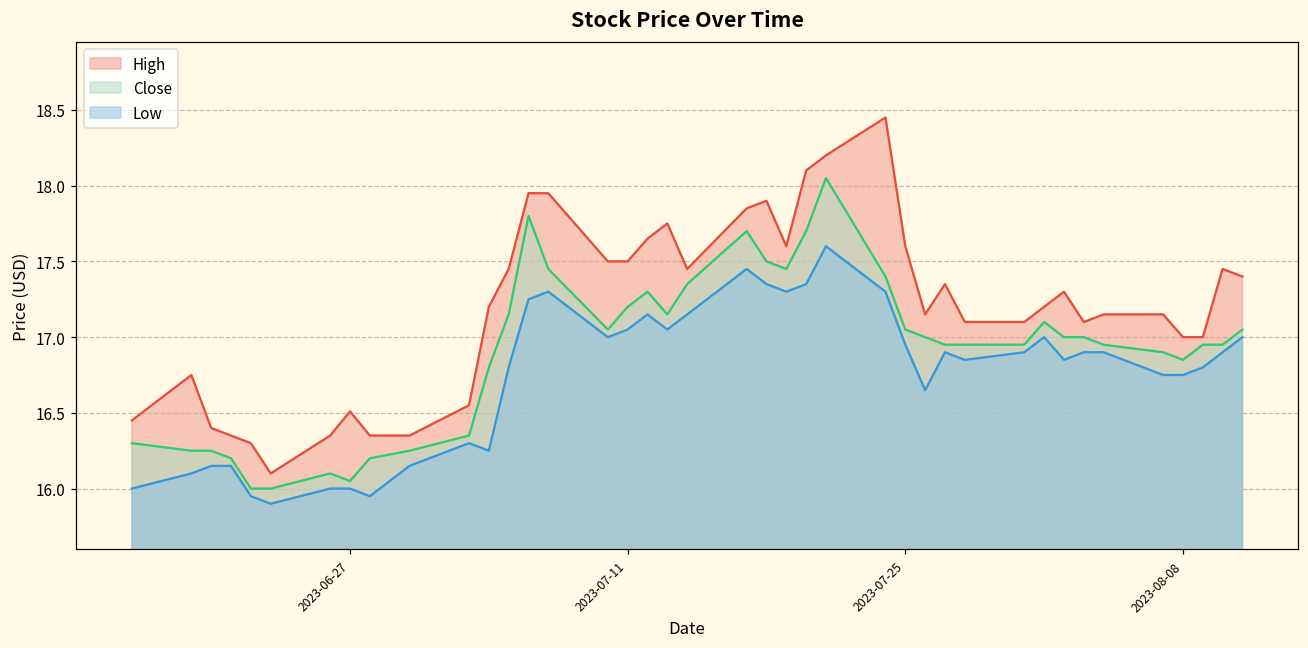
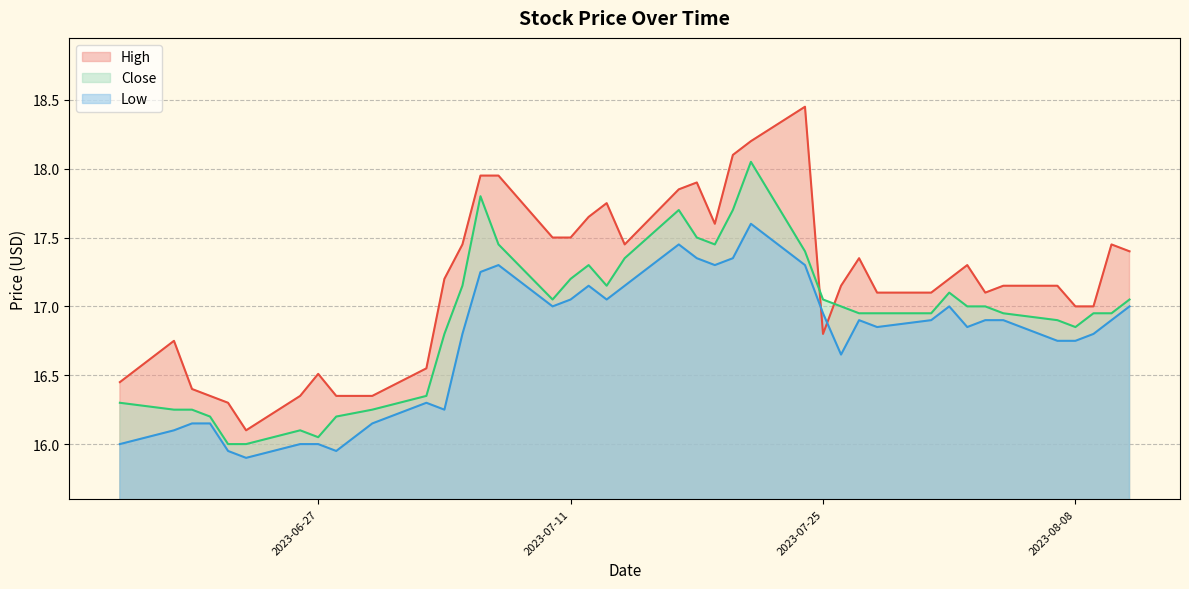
  {
    "High": {
      "2023-06-27": 16.5,
      "2023-07-11": 17.5,
-     "2023-07-25": 17.6,
+     "2023-07-25": 16.8,
      "2023-08-08": 17.0
    }
  }
